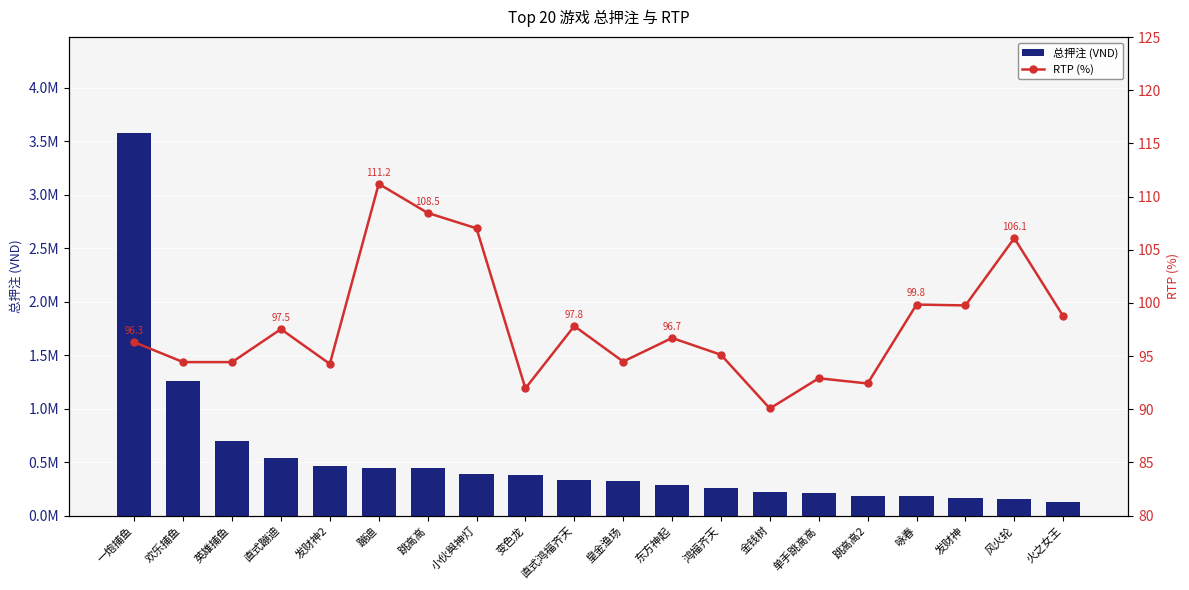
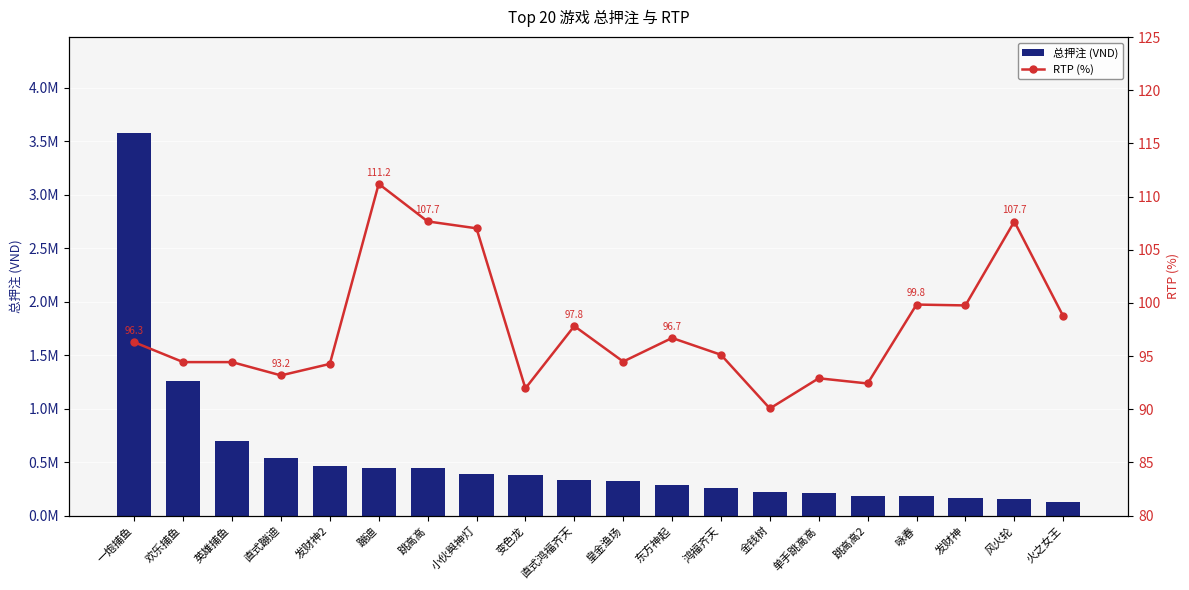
  {
    "RTP (%)": {
      "一炮捕鱼": 96.3,
-     "直式蹦迪": 97.5,
+     "直式蹦迪": 93.2,
      "蹦迪": 111.2,
-     "跳高高": 108.5,
+     "跳高高": 107.7,
      "直式鸿福齐天": 97.8,
      "东方神起": 96.7,
      "咏春": 99.8,
-     "风火轮": 106.1
+     "风火轮": 107.7
    }
  }
